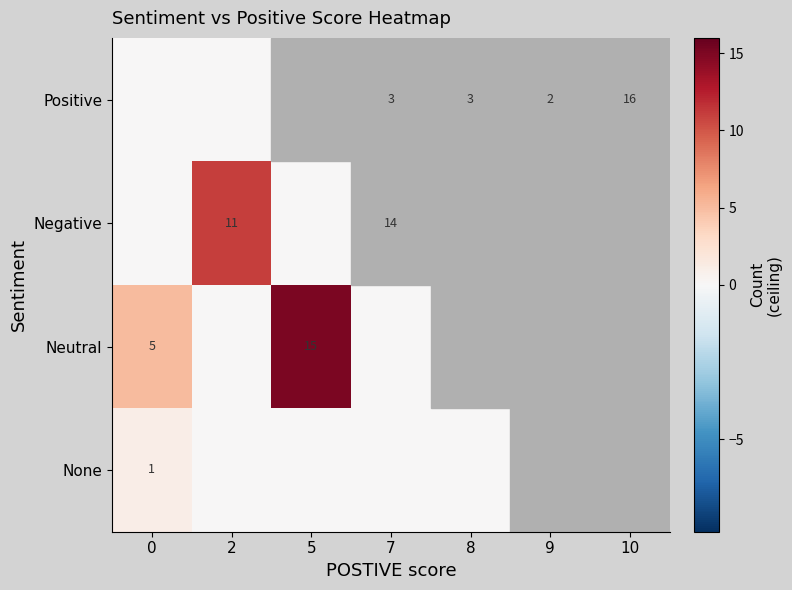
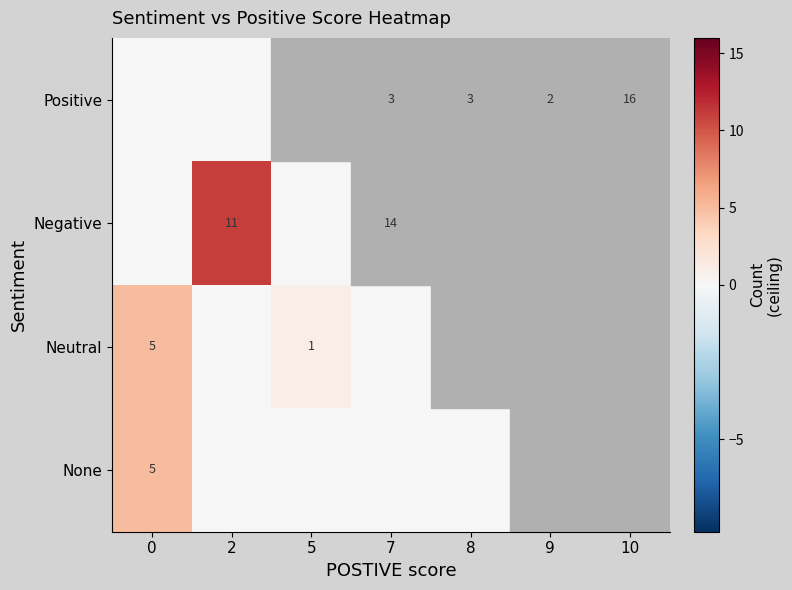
  {
    "Negative": {
      "2": 11
    },
    "Neutral": {
      "0": 5,
-     "5": 15
+     "5": 1
    },
    "None": {
-     "0": 1
+     "0": 5
    }
  }
